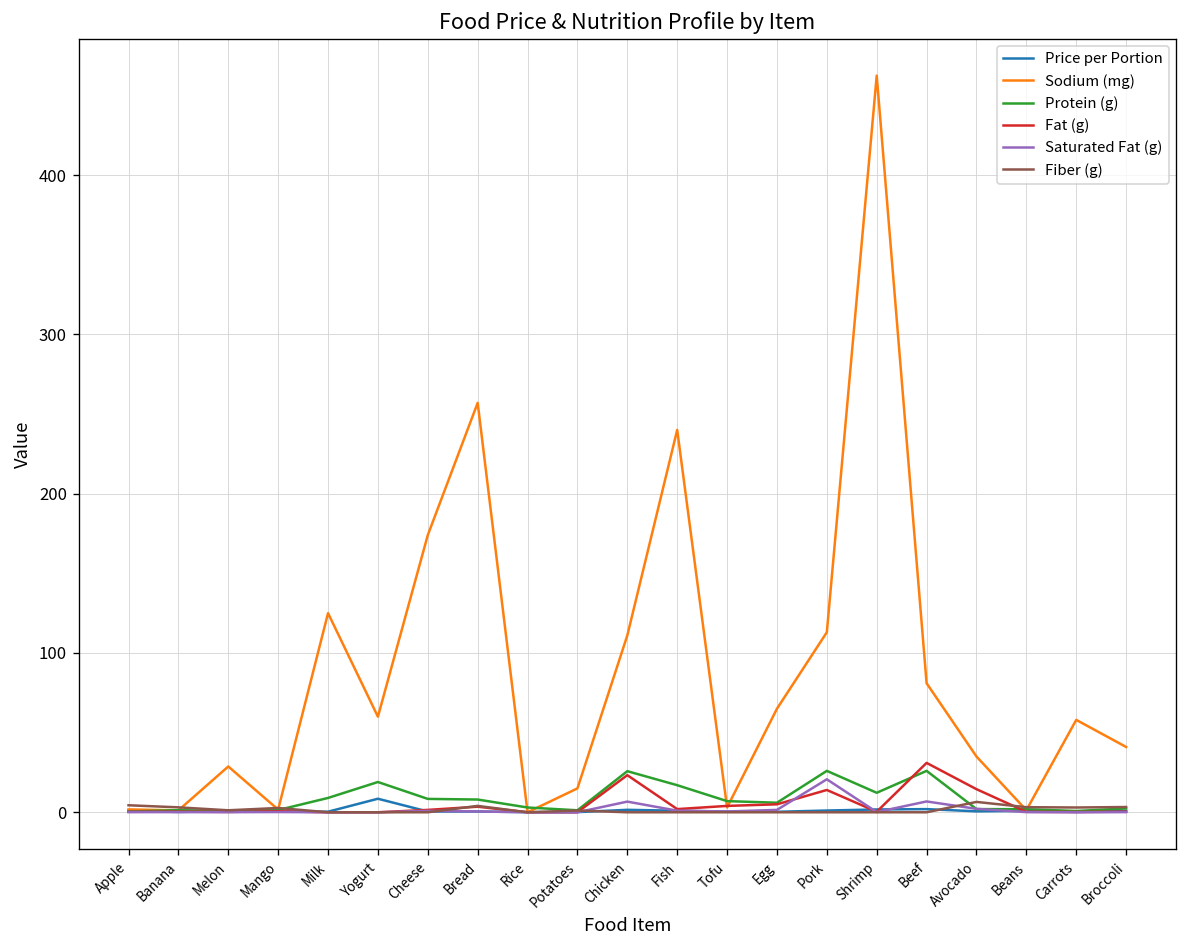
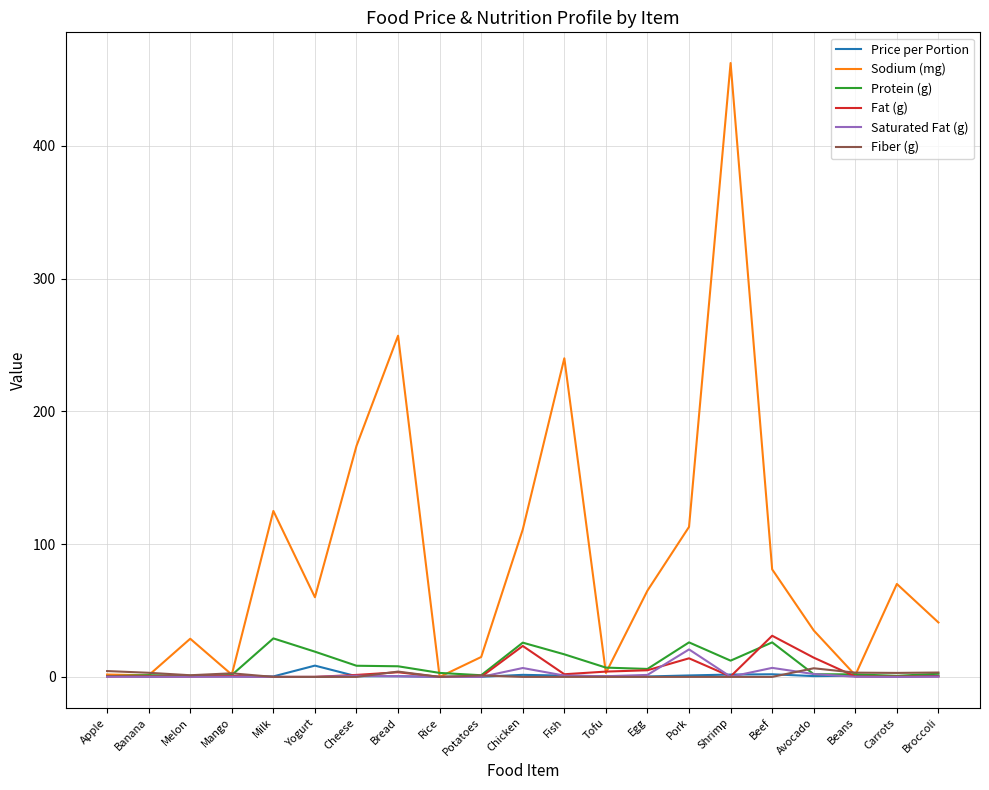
  {
    "Price per Portion": {
      "Yogurt": 9,
      "Beef": 2
    },
    "Sodium (mg)": {
      "Melon": 29,
      "Milk": 125,
      "Yogurt": 60,
      "Cheese": 174,
      "Bread": 257,
      "Potatoes": 15,
      "Chicken": 111,
      "Fish": 240,
      "Egg": 65,
      "Pork": 113,
      "Shrimp": 462,
      "Beef": 81,
      "Avocado": 35,
-     "Carrots": 58,
+     "Carrots": 70,
      "Broccoli": 41
    },
    "Protein (g)": {
-     "Milk": 9,
+     "Milk": 29,
      "Yogurt": 19,
      "Cheese": 8,
      "Bread": 8,
      "Rice": 3,
      "Chicken": 26,
      "Fish": 17,
      "Tofu": 7,
      "Pork": 26,
      "Shrimp": 12,
      "Beef": 26
    },
    "Fat (g)": {
      "Chicken": 23,
      "Pork": 14,
      "Beef": 31,
      "Avocado": 15
    },
    "Saturated Fat (g)": {
      "Chicken": 7,
      "Pork": 21,
      "Beef": 7
    },
    "Fiber (g)": {
      "Apple": 4,
      "Beef": 0,
      "Avocado": 7,
      "Carrots": 3
    }
  }
